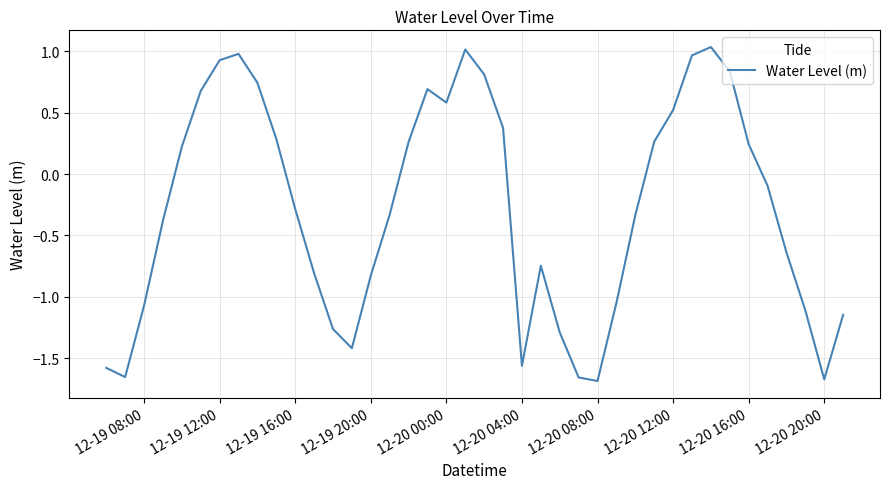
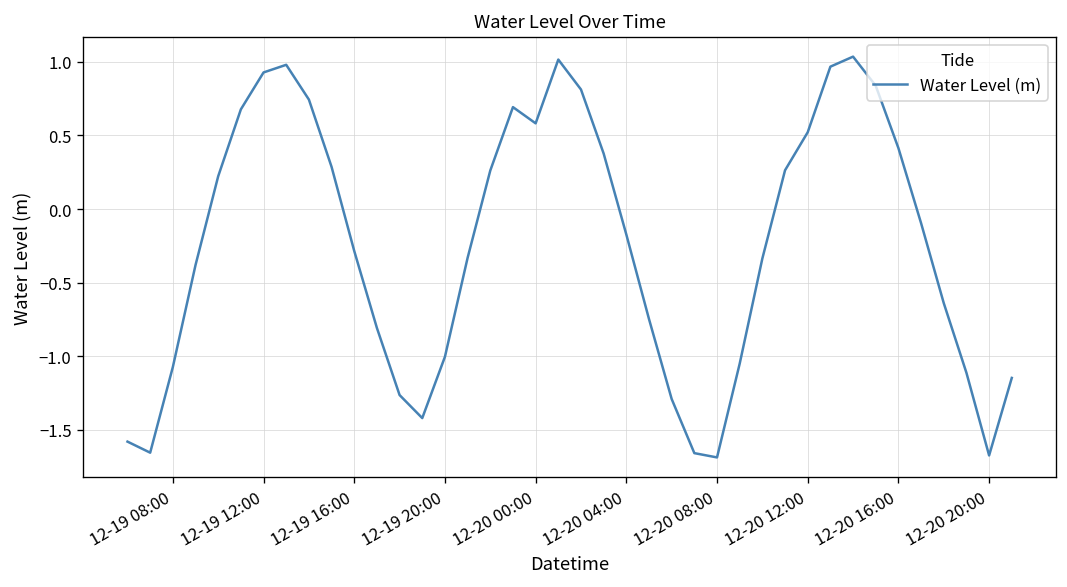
  {
    "12-19 08:00": -1.07,
    "12-19 12:00": 0.93,
    "12-19 16:00": -0.28,
-   "12-19 20:00": -0.83,
+   "12-19 20:00": -1.00,
    "12-20 00:00": 0.58,
-   "12-20 04:00": -1.56,
+   "12-20 04:00": -0.17,
    "12-20 08:00": -1.69,
    "12-20 12:00": 0.52,
-   "12-20 16:00": 0.24,
+   "12-20 16:00": 0.41,
    "12-20 20:00": -1.67
  }
